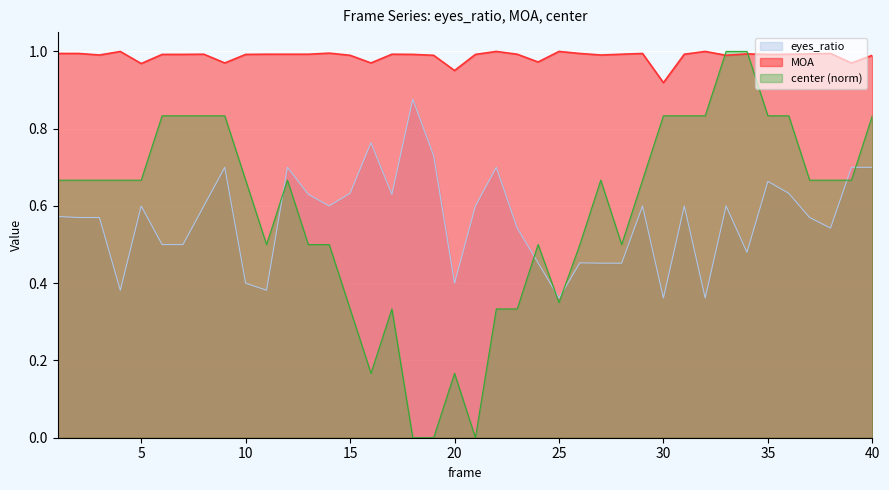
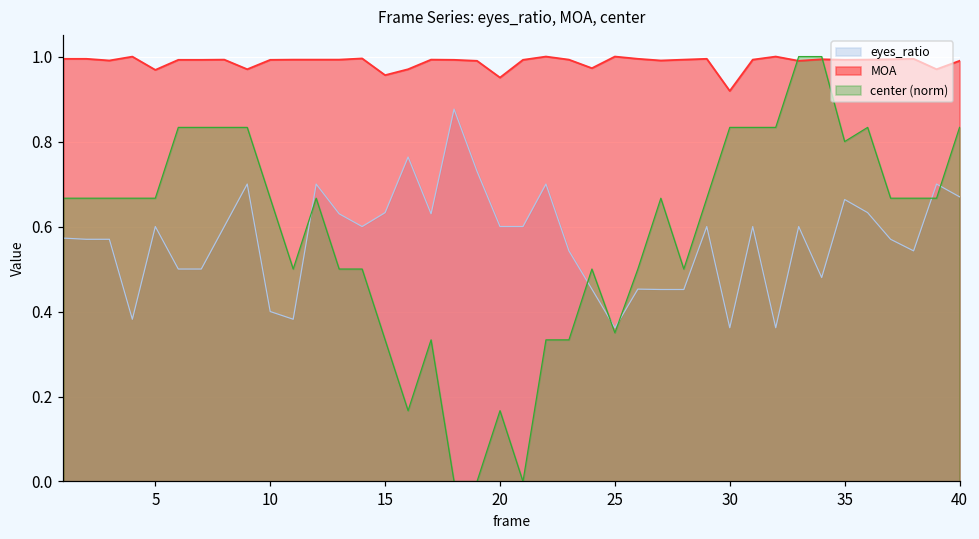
  {
    "eyes_ratio": {
      "5": 0.60,
      "10": 0.40,
      "15": 0.63,
-     "20": 0.4,
+     "20": 0.6,
      "25": 0.36,
      "30": 0.36,
      "35": 0.66,
-     "40": 0.70
+     "40": 0.67
    },
    "MOA": {
      "5": 0.97,
      "10": 0.99,
-     "15": 0.99,
+     "15": 0.96,
      "20": 0.95,
      "25": 1.00,
      "30": 0.92,
      "40": 0.99
    },
    "center (norm)": {
      "5": 0.67,
      "10": 0.67,
      "15": 0.33,
      "20": 0.17,
      "25": 0.35,
      "30": 0.83,
-     "35": 0.83,
+     "35": 0.80,
      "40": 0.83
    }
  }
